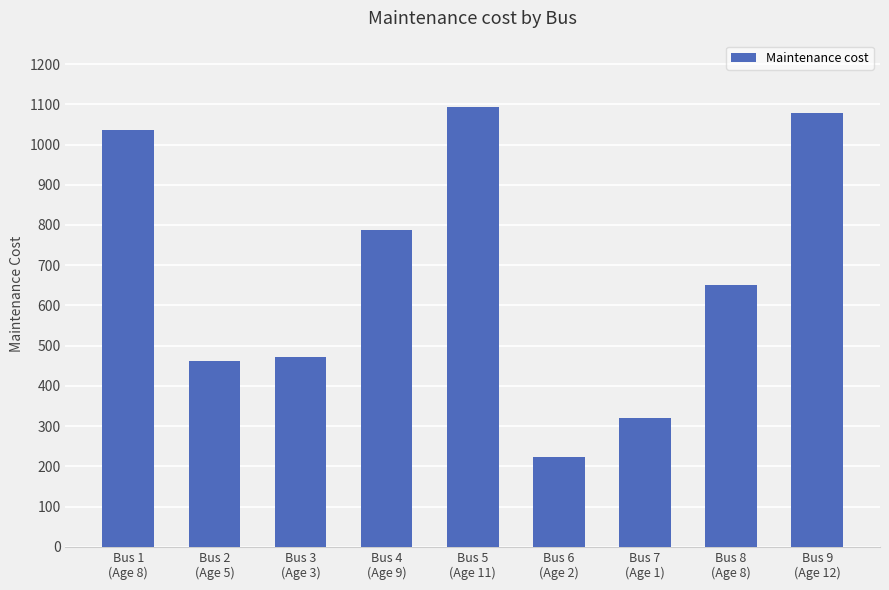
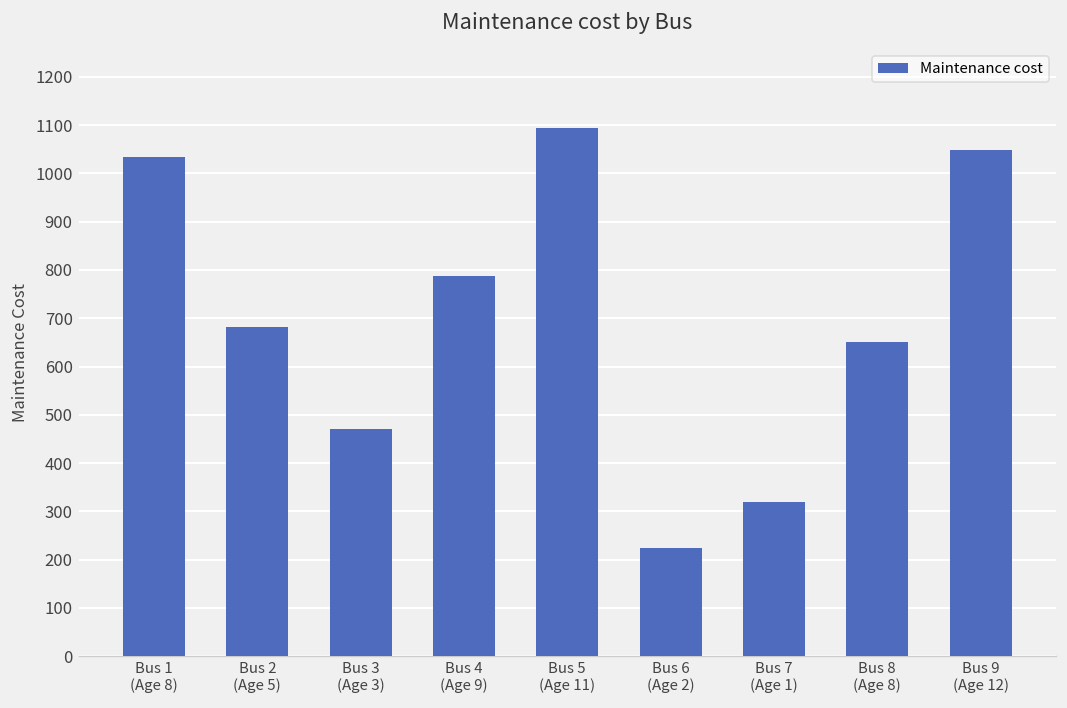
  {
    "Bus 1 (Age 8)": 1040,
-   "Bus 2 (Age 5)": 460,
+   "Bus 2 (Age 5)": 680,
    "Bus 3 (Age 3)": 470,
    "Bus 4 (Age 9)": 790,
    "Bus 5 (Age 11)": 1090,
    "Bus 6 (Age 2)": 220,
    "Bus 7 (Age 1)": 320,
    "Bus 8 (Age 8)": 650,
-   "Bus 9 (Age 12)": 1080
+   "Bus 9 (Age 12)": 1050
  }
